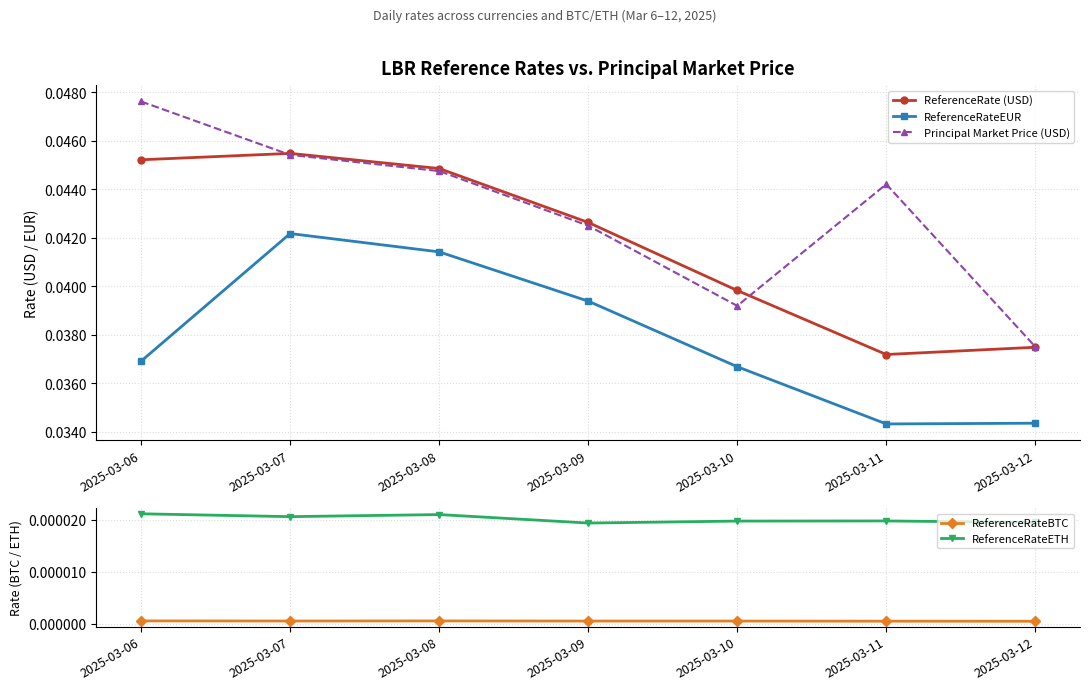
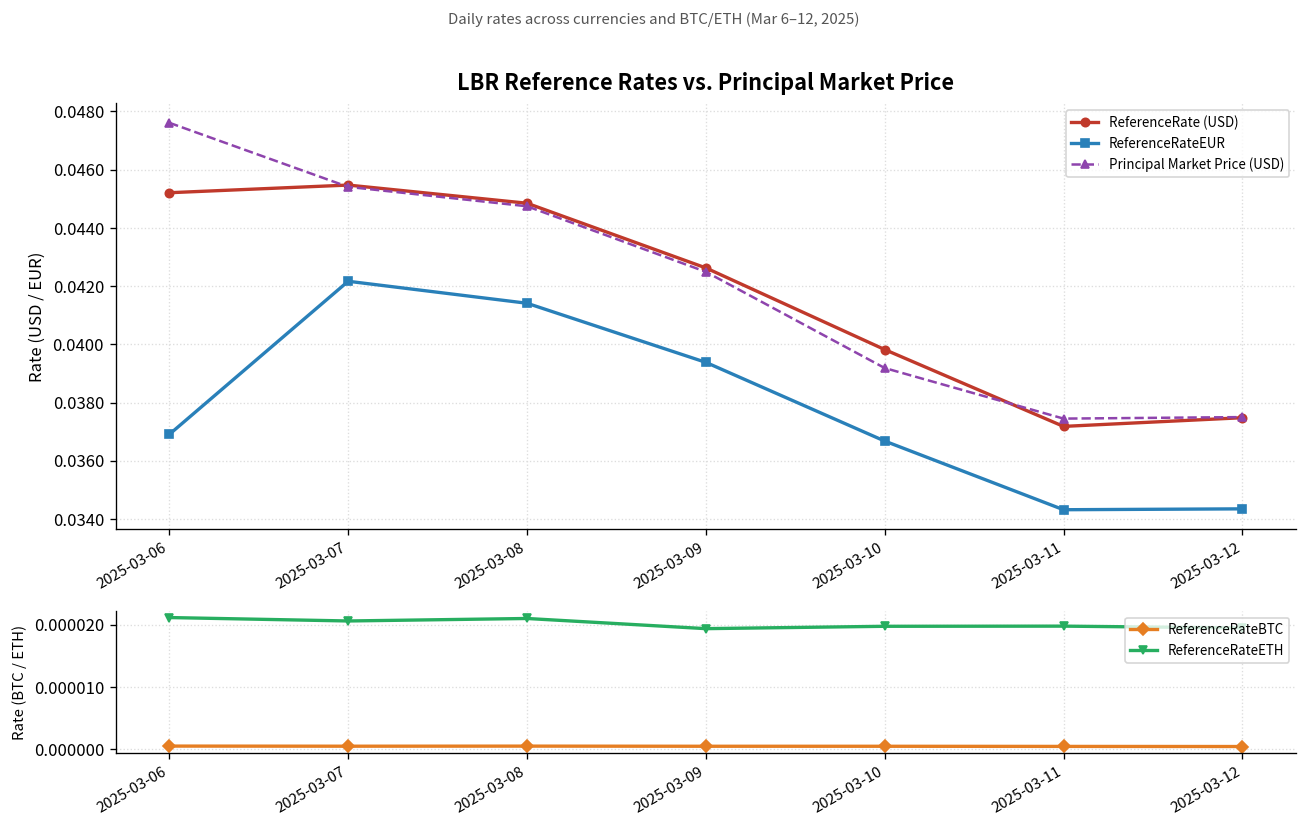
  {
    "LBR Reference Rates vs. Principal Market Price": {
      "ReferenceRate (USD)": {
        "2025-03-06": 0.0452,
        "2025-03-08": 0.0448,
        "2025-03-09": 0.0426,
        "2025-03-10": 0.0398,
        "2025-03-11": 0.0372
      },
      "ReferenceRateEUR": {
        "2025-03-06": 0.0369,
        "2025-03-07": 0.0422,
        "2025-03-08": 0.0414,
        "2025-03-09": 0.0394,
        "2025-03-10": 0.0367,
        "2025-03-11": 0.0343,
        "2025-03-12": 0.0343
      },
      "Principal Market Price (USD)": {
        "2025-03-06": 0.0476,
        "2025-03-08": 0.0447,
        "2025-03-09": 0.0425,
        "2025-03-10": 0.0392,
-       "2025-03-11": 0.0442
+       "2025-03-11": 0.0374
      }
    }
  }
